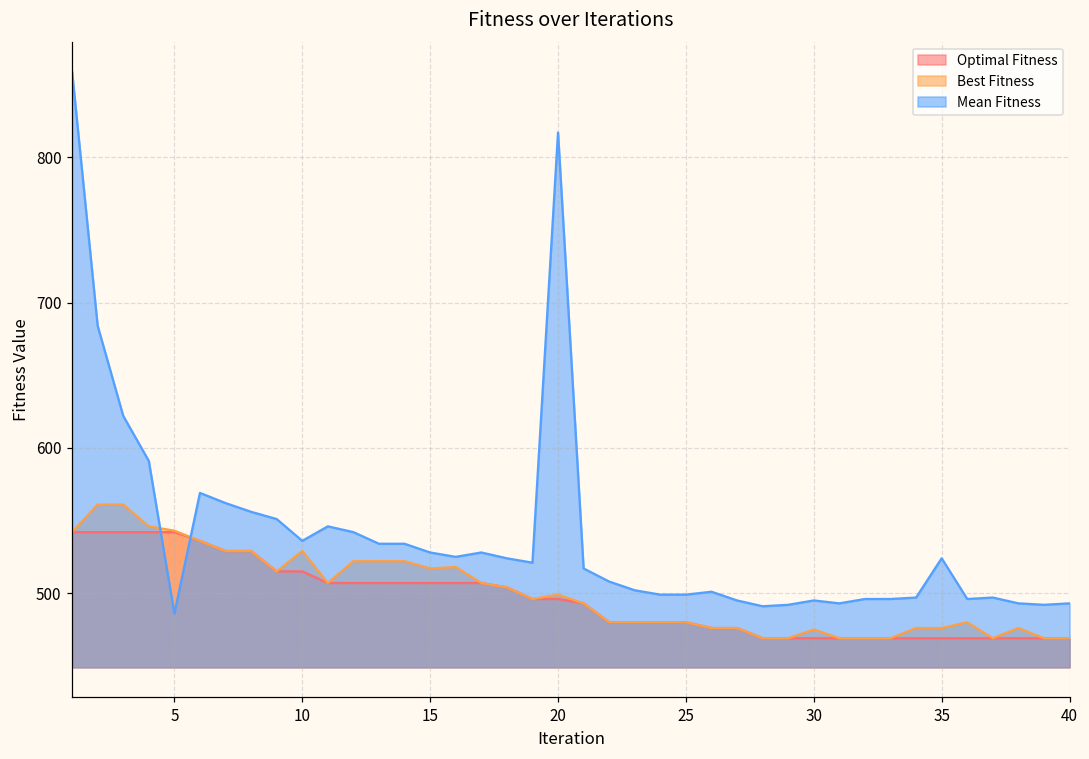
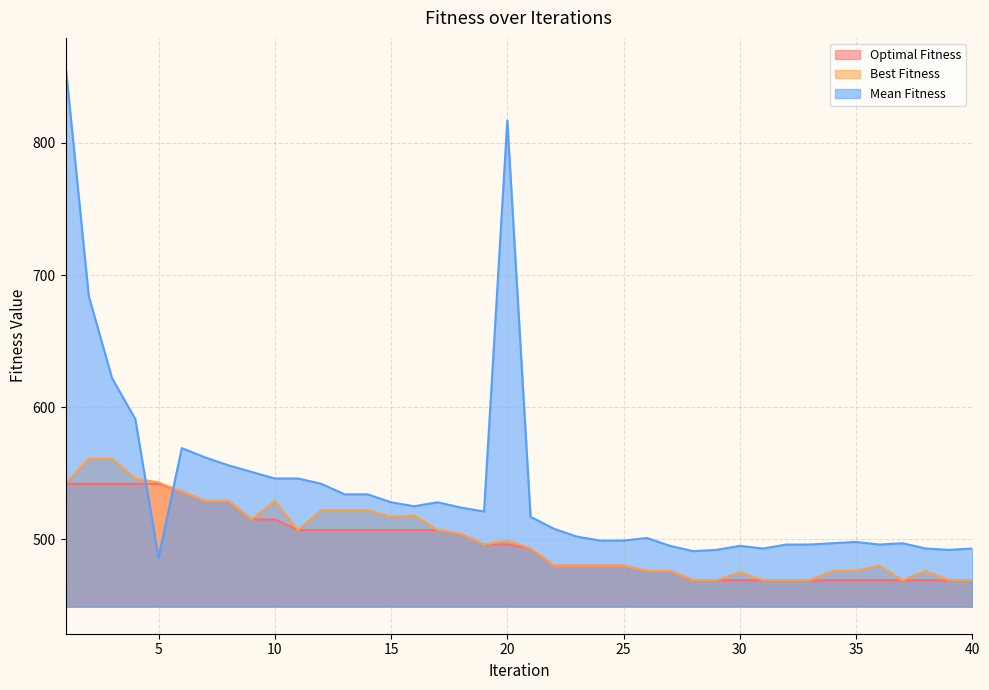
  {
    "Mean Fitness": {
      "5": 486,
-     "10": 536,
+     "10": 546,
      "15": 528,
      "20": 817,
      "25": 499,
      "30": 495,
-     "35": 524,
+     "35": 498,
      "40": 493
    }
  }
